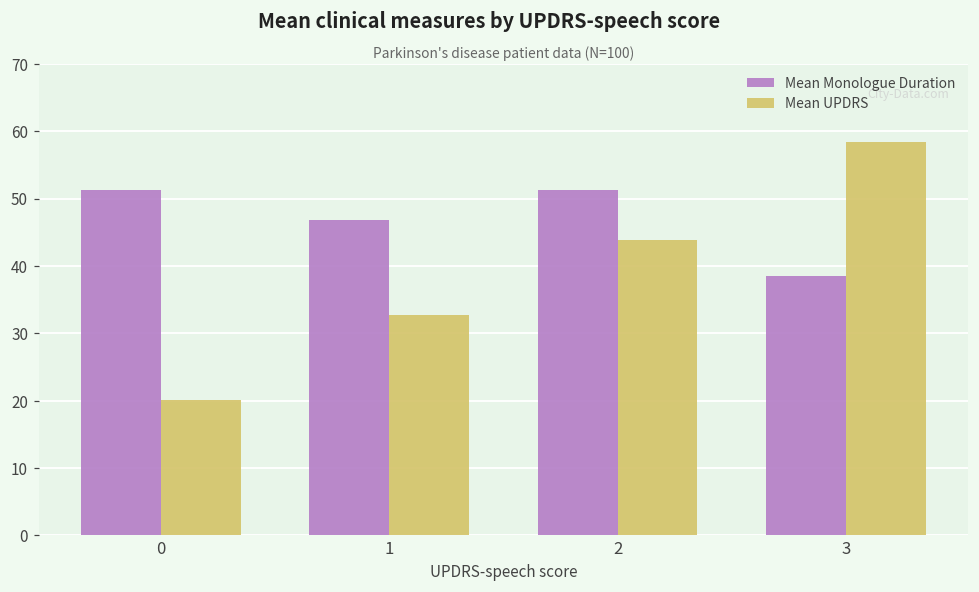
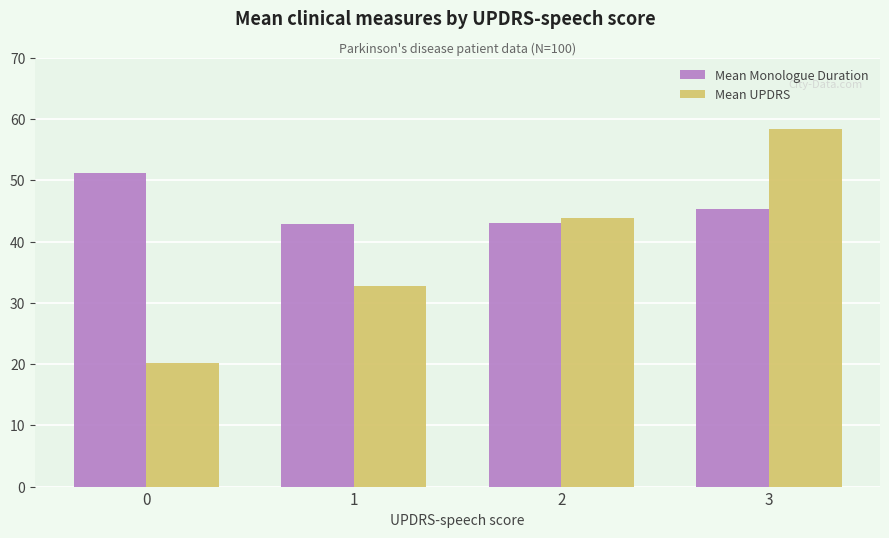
  {
    "Mean Monologue Duration": {
      "0": 51,
-     "1": 47,
-     "2": 51,
-     "3": 39
+     "1": 43,
+     "2": 43,
+     "3": 45
    },
    "Mean UPDRS": {
      "0": 20,
      "1": 33,
      "2": 44,
      "3": 58
    }
  }
